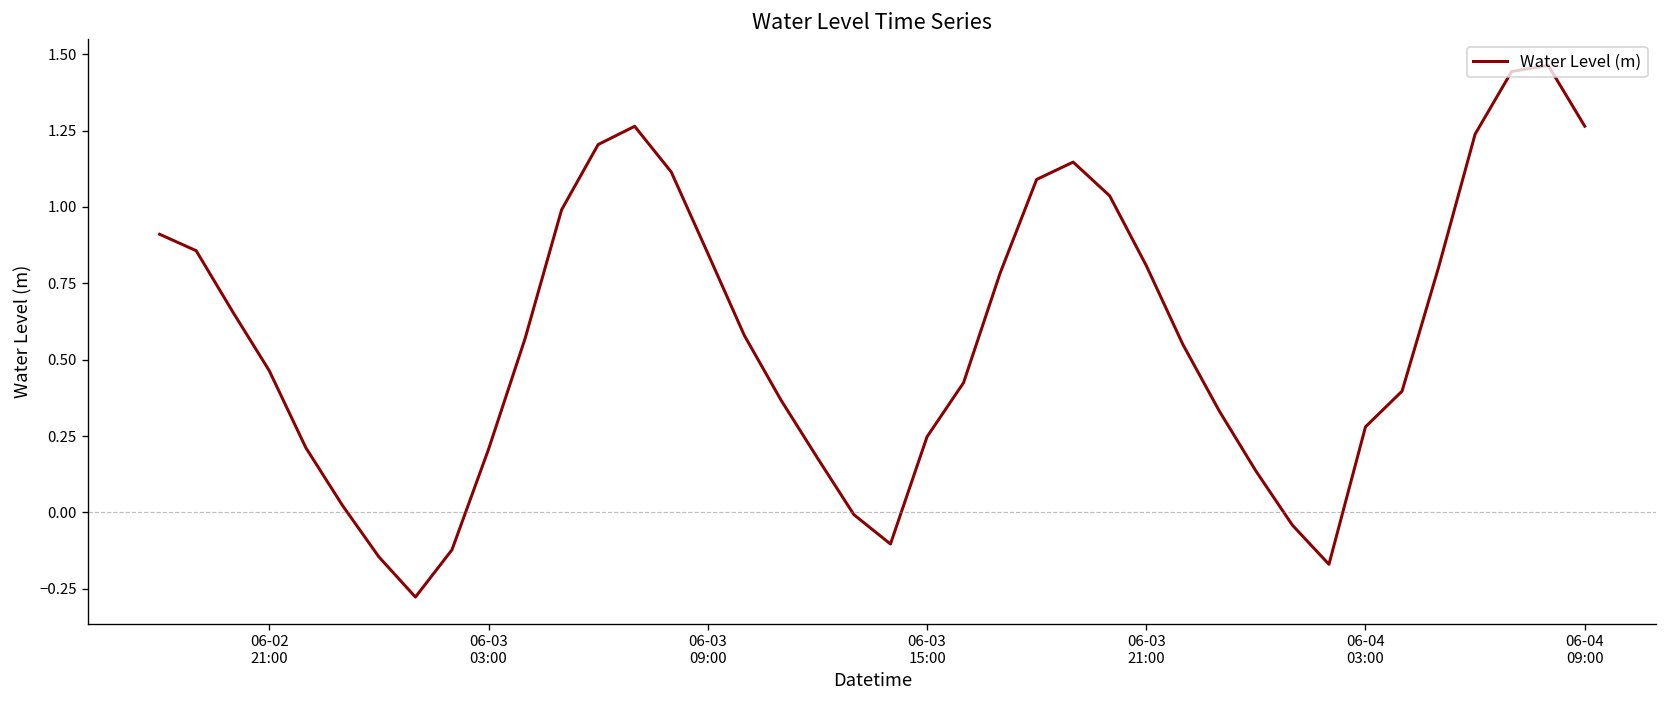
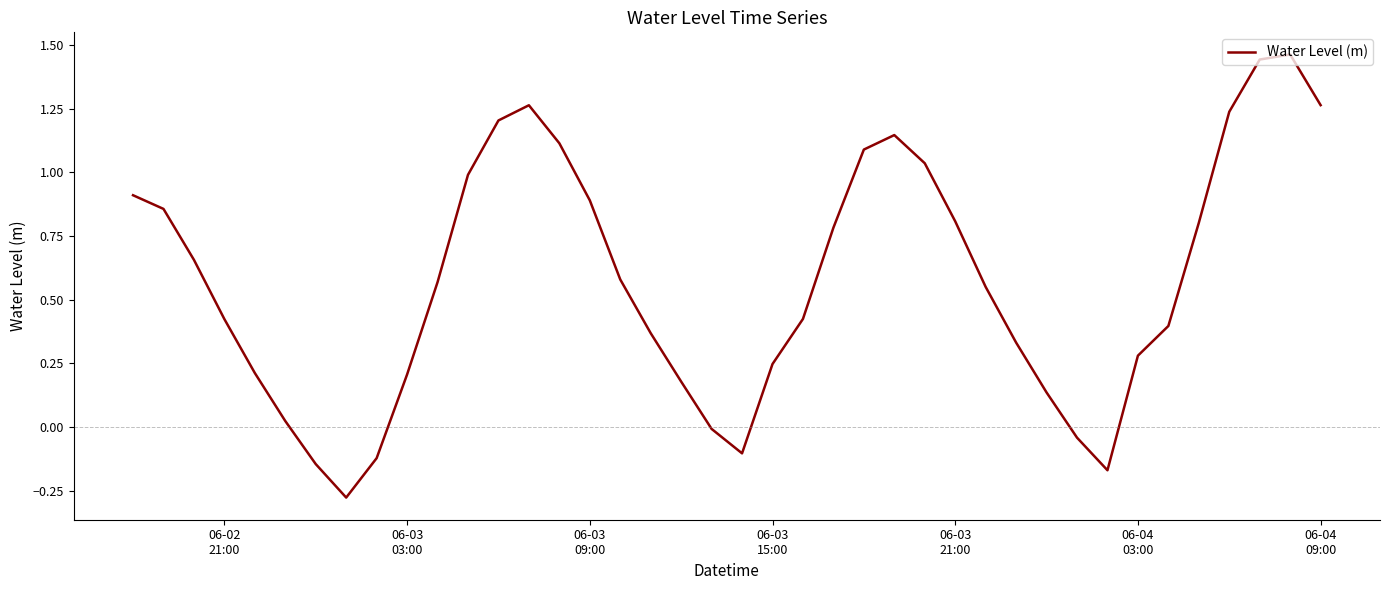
  {
-   "06-02 21:00": 0.46,
+   "06-02 21:00": 0.42,
    "06-03 03:00": 0.21,
-   "06-03 09:00": 0.85,
+   "06-03 09:00": 0.89,
    "06-03 15:00": 0.25,
    "06-03 21:00": 0.81,
    "06-04 03:00": 0.28,
    "06-04 09:00": 1.26
  }
